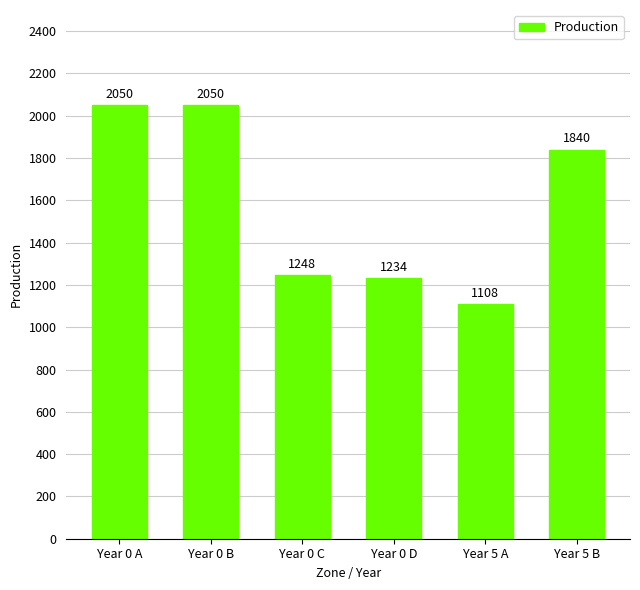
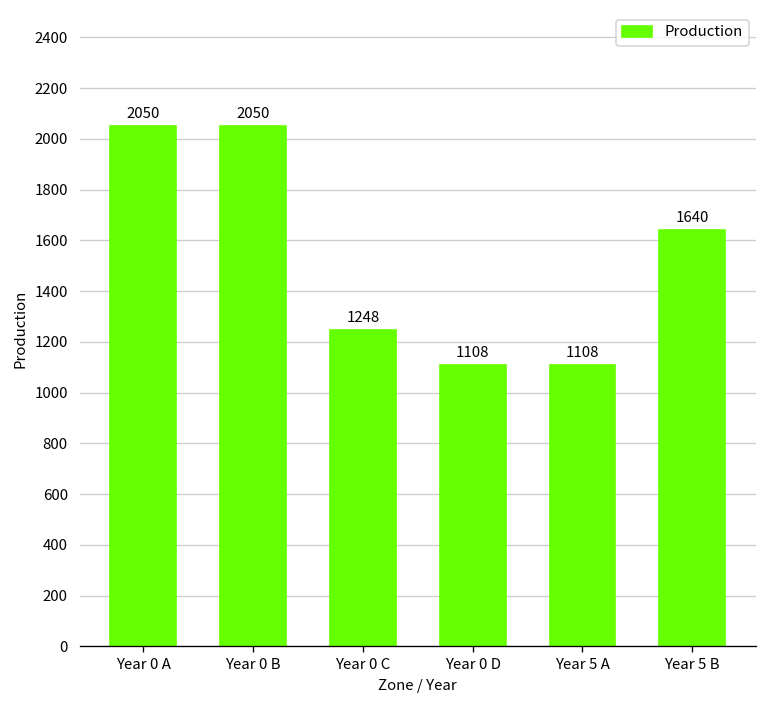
  {
    "Year 0 A": 2050,
    "Year 0 B": 2050,
    "Year 0 C": 1248,
-   "Year 0 D": 1234,
+   "Year 0 D": 1108,
    "Year 5 A": 1108,
-   "Year 5 B": 1840
+   "Year 5 B": 1640
  }
